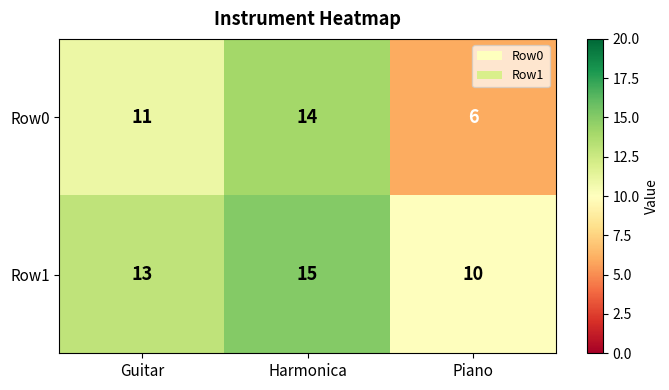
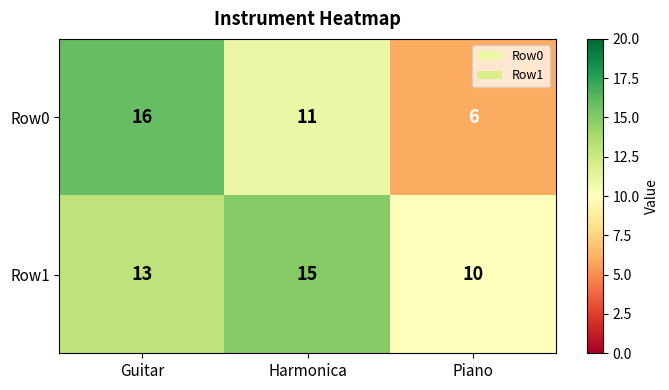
  {
    "Row0": {
-     "Guitar": 11,
-     "Harmonica": 14,
+     "Guitar": 16,
+     "Harmonica": 11,
      "Piano": 6
    },
    "Row1": {
      "Guitar": 13,
      "Harmonica": 15,
      "Piano": 10
    }
  }
